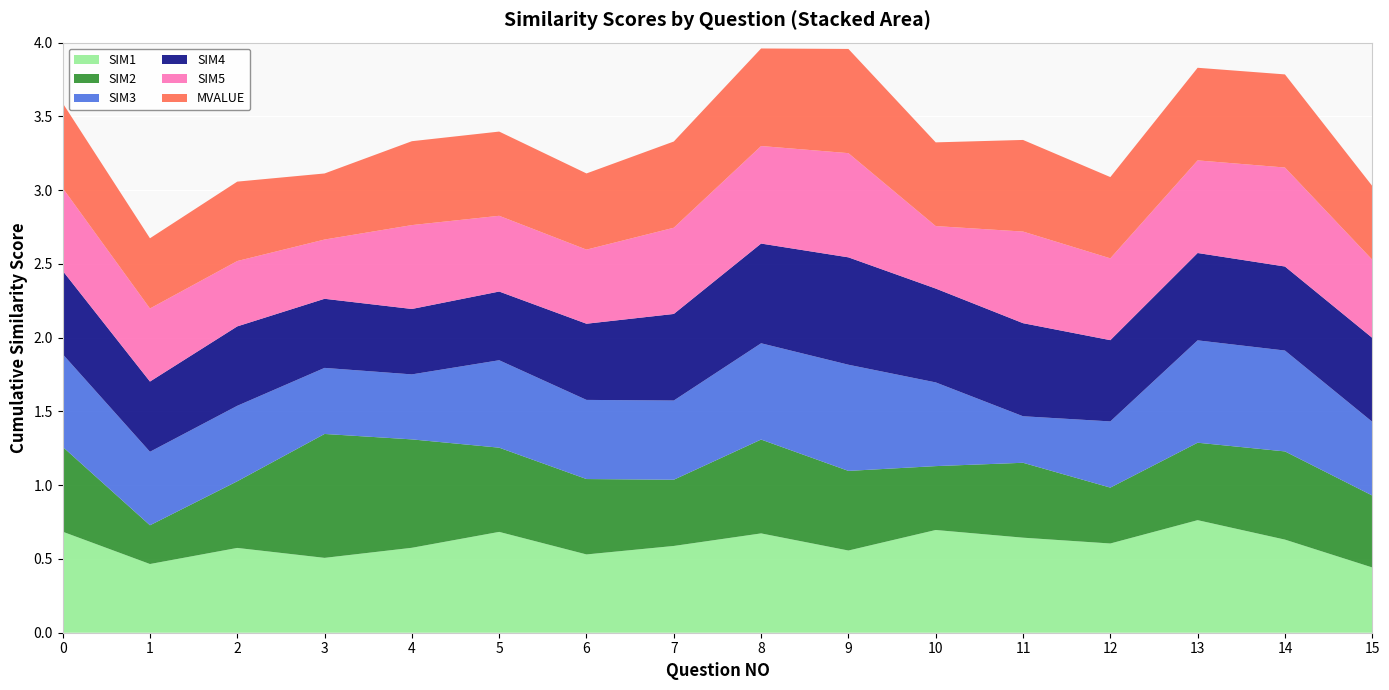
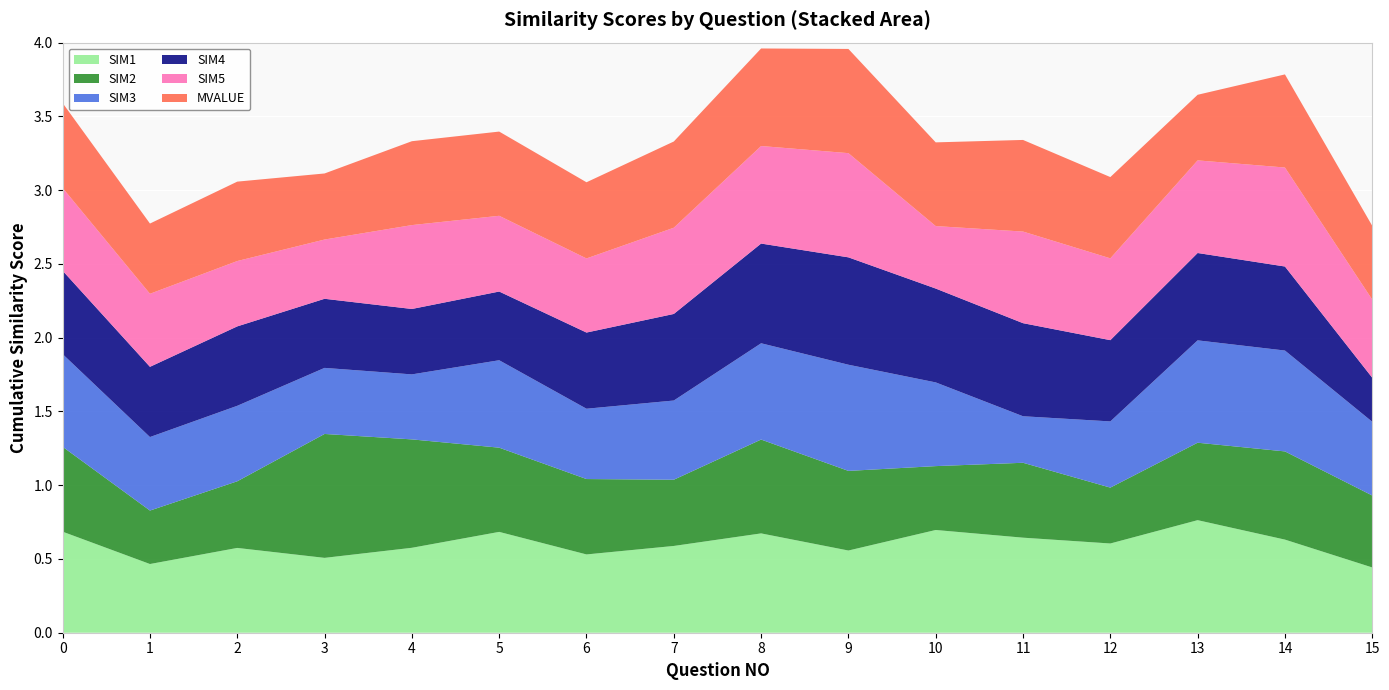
  {
    "SIM1": {
      "0": 0.68,
      "1": 0.47,
      "2": 0.57,
      "3": 0.51,
      "4": 0.58,
      "5": 0.68,
      "6": 0.53,
      "7": 0.59,
      "8": 0.67,
      "9": 0.56,
      "10": 0.70,
      "11": 0.64,
      "12": 0.60,
      "13": 0.76,
      "14": 0.63,
      "15": 0.44
    },
    "SIM2": {
      "0": 0.58,
-     "1": 0.26,
+     "1": 0.36,
      "2": 0.45,
      "3": 0.84,
      "4": 0.73,
      "5": 0.57,
      "6": 0.51,
      "7": 0.45,
      "8": 0.64,
      "9": 0.54,
      "10": 0.43,
      "11": 0.51,
      "12": 0.38,
      "13": 0.53,
      "14": 0.60,
      "15": 0.49
    },
    "SIM3": {
      "0": 0.63,
      "1": 0.50,
      "2": 0.51,
      "3": 0.45,
      "4": 0.44,
      "5": 0.59,
-     "6": 0.54,
+     "6": 0.48,
      "7": 0.54,
      "8": 0.65,
      "9": 0.72,
      "10": 0.57,
      "11": 0.32,
      "12": 0.45,
      "13": 0.69,
      "14": 0.68,
      "15": 0.50
    },
    "SIM4": {
      "0": 0.56,
      "1": 0.48,
      "2": 0.54,
      "3": 0.47,
      "4": 0.44,
      "5": 0.47,
      "6": 0.52,
      "7": 0.59,
      "8": 0.68,
      "9": 0.73,
      "10": 0.64,
      "11": 0.63,
      "12": 0.55,
      "13": 0.59,
      "14": 0.57,
-     "15": 0.57
+     "15": 0.30
    },
    "SIM5": {
      "0": 0.56,
      "1": 0.50,
      "2": 0.44,
      "3": 0.40,
      "4": 0.57,
      "5": 0.51,
      "6": 0.50,
      "7": 0.58,
      "8": 0.66,
      "9": 0.71,
      "10": 0.42,
      "11": 0.62,
      "12": 0.55,
      "13": 0.63,
      "14": 0.67,
      "15": 0.53
    },
    "MVALUE": {
      "0": 0.58,
      "1": 0.48,
      "2": 0.54,
      "3": 0.45,
      "4": 0.57,
      "5": 0.57,
      "6": 0.52,
      "7": 0.58,
      "8": 0.66,
      "9": 0.71,
      "10": 0.57,
      "11": 0.62,
      "12": 0.55,
-     "13": 0.63,
+     "13": 0.44,
      "14": 0.63,
      "15": 0.50
    }
  }
